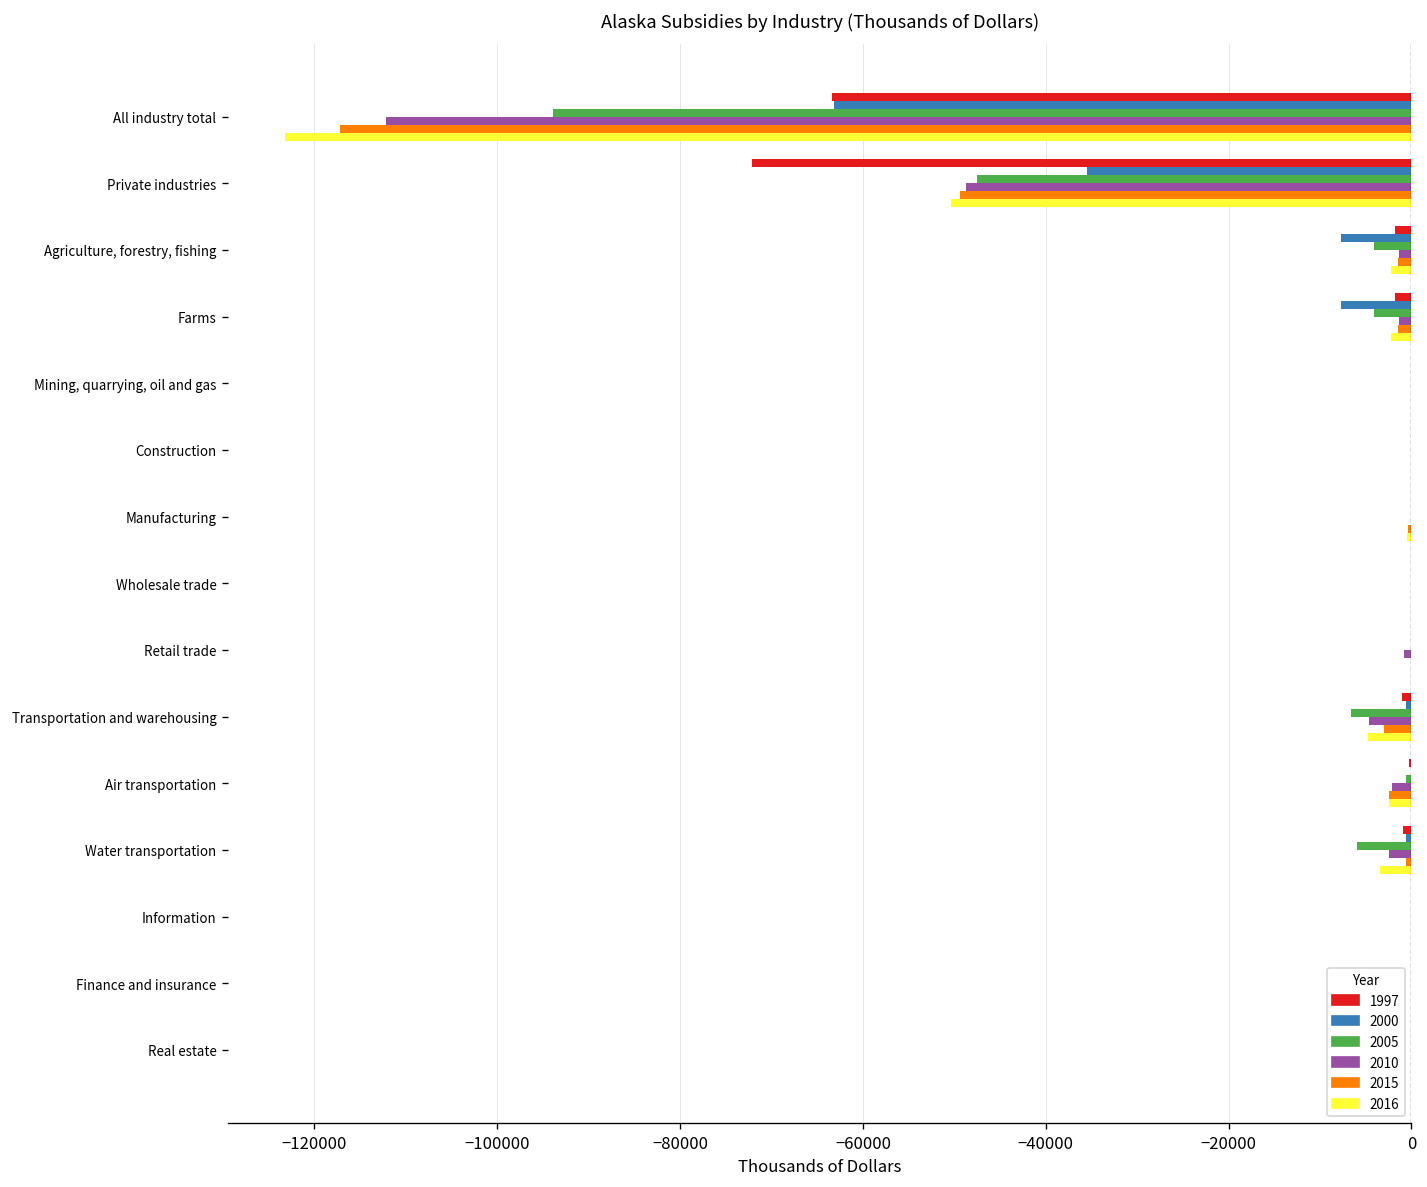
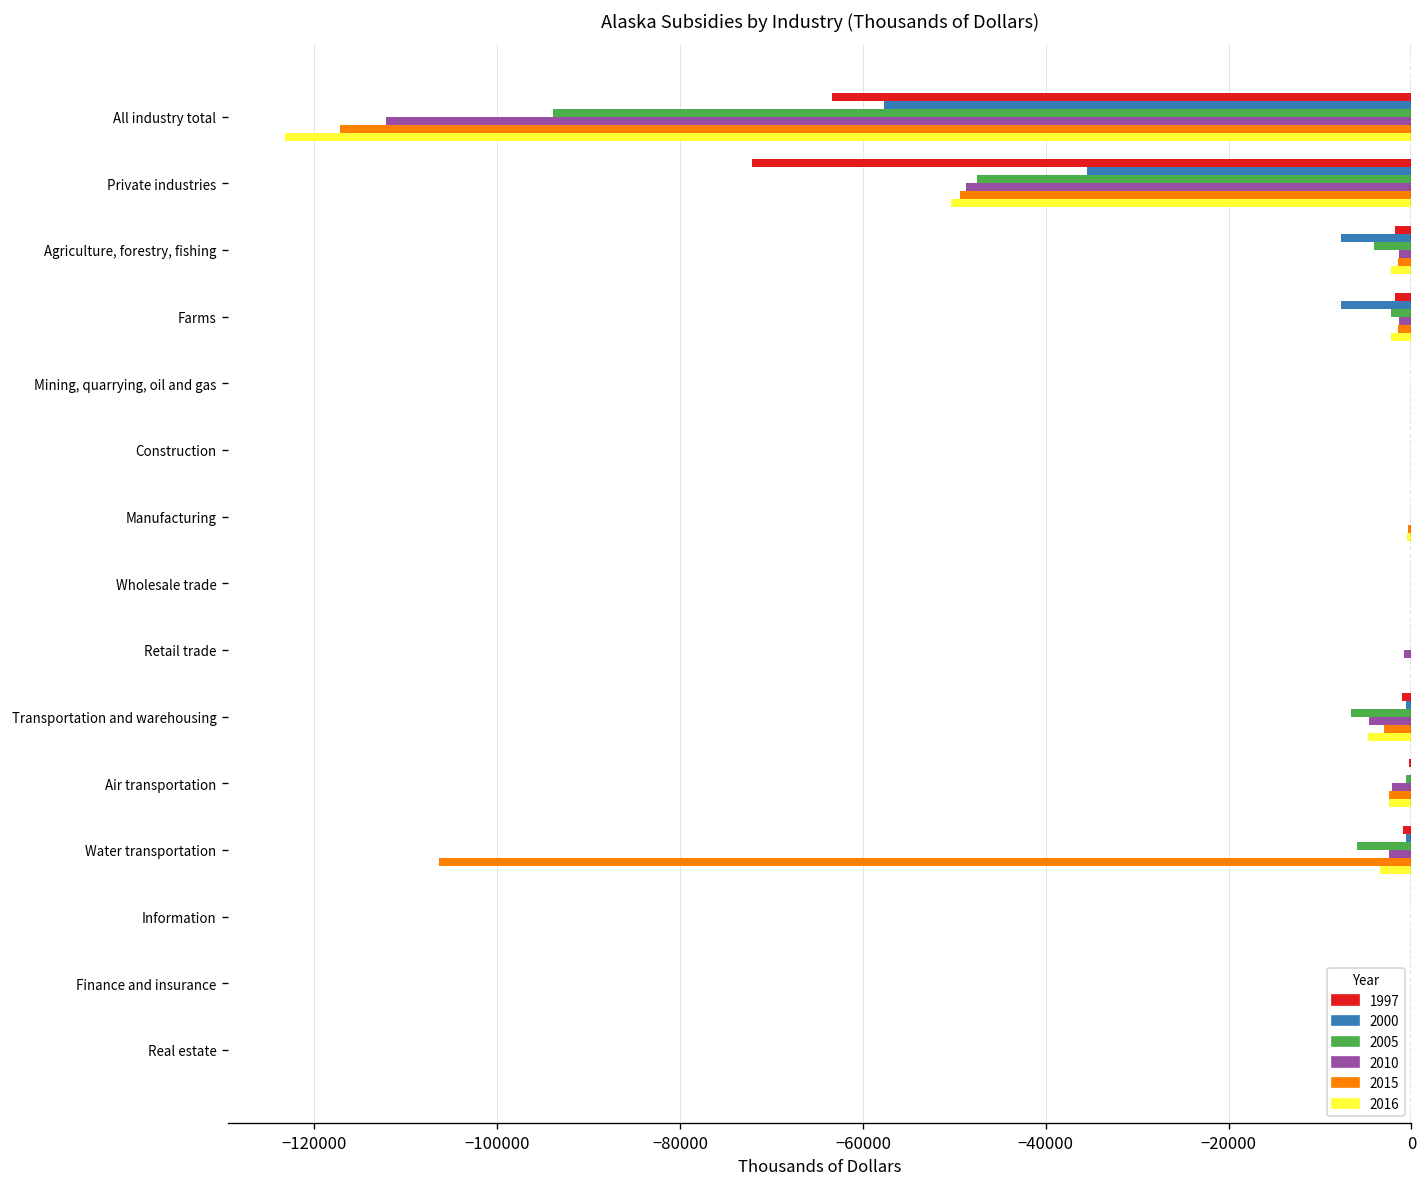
  {
    "1997": {
      "All industry total": -63000,
      "Private industries": -72000,
      "Agriculture, forestry, fishing": -2000,
      "Farms": -2000,
      "Mining, quarrying, oil and gas": 0,
      "Construction": 0,
      "Manufacturing": 0,
      "Wholesale trade": 0,
      "Retail trade": 0,
      "Transportation and warehousing": -1000,
      "Water transportation": -1000,
      "Information": 0,
      "Finance and insurance": 0,
      "Real estate": 0
    },
    "2000": {
-     "All industry total": -63000,
+     "All industry total": -58000,
      "Private industries": -35000,
      "Agriculture, forestry, fishing": -8000,
      "Farms": -8000,
      "Mining, quarrying, oil and gas": 0,
      "Construction": 0,
      "Manufacturing": 0,
      "Wholesale trade": 0,
      "Retail trade": 0,
      "Transportation and warehousing": -1000,
      "Water transportation": -1000,
      "Information": 0,
      "Finance and insurance": 0,
      "Real estate": 0
    },
    "2005": {
      "All industry total": -94000,
      "Private industries": -47000,
      "Agriculture, forestry, fishing": -4000,
-     "Farms": -4000,
+     "Farms": -2000,
      "Mining, quarrying, oil and gas": 0,
      "Construction": 0,
      "Manufacturing": 0,
      "Wholesale trade": 0,
      "Retail trade": 0,
      "Transportation and warehousing": -7000,
      "Air transportation": -1000,
      "Water transportation": -6000,
      "Information": 0,
      "Finance and insurance": 0,
      "Real estate": 0
    },
    "2010": {
      "All industry total": -112000,
      "Private industries": -49000,
      "Agriculture, forestry, fishing": -1000,
      "Farms": -1000,
      "Mining, quarrying, oil and gas": 0,
      "Construction": 0,
      "Manufacturing": 0,
      "Wholesale trade": 0,
      "Retail trade": -1000,
      "Transportation and warehousing": -5000,
      "Air transportation": -2000,
      "Water transportation": -2000,
      "Information": 0,
      "Finance and insurance": 0,
      "Real estate": 0
    },
    "2015": {
      "All industry total": -117000,
      "Private industries": -49000,
      "Agriculture, forestry, fishing": -1000,
      "Farms": -1000,
      "Mining, quarrying, oil and gas": 0,
      "Construction": 0,
      "Manufacturing": 0,
      "Wholesale trade": 0,
      "Retail trade": 0,
      "Transportation and warehousing": -3000,
      "Air transportation": -2000,
-     "Water transportation": -1000,
+     "Water transportation": -106000,
      "Information": 0,
      "Finance and insurance": 0,
      "Real estate": 0
    },
    "2016": {
      "All industry total": -123000,
      "Private industries": -50000,
      "Agriculture, forestry, fishing": -2000,
      "Farms": -2000,
      "Mining, quarrying, oil and gas": 0,
      "Construction": 0,
      "Manufacturing": 0,
      "Wholesale trade": 0,
      "Retail trade": 0,
      "Transportation and warehousing": -5000,
      "Air transportation": -2000,
      "Water transportation": -3000,
      "Information": 0,
      "Finance and insurance": 0,
      "Real estate": 0
    }
  }
